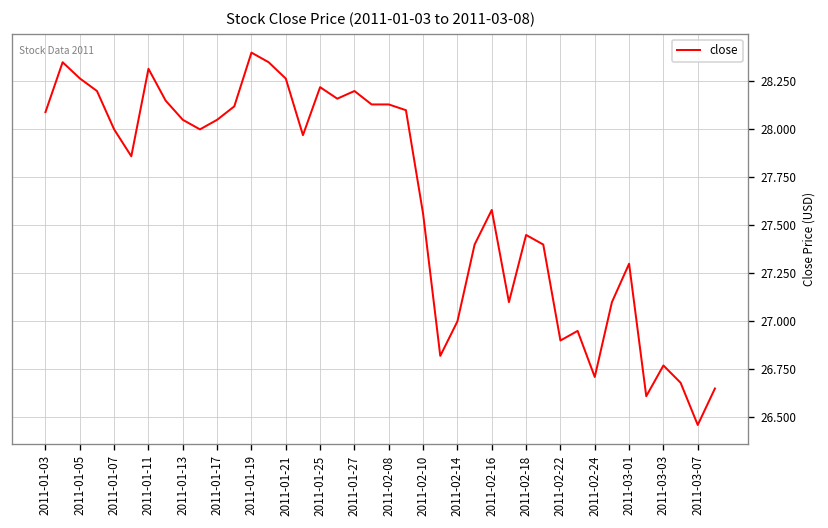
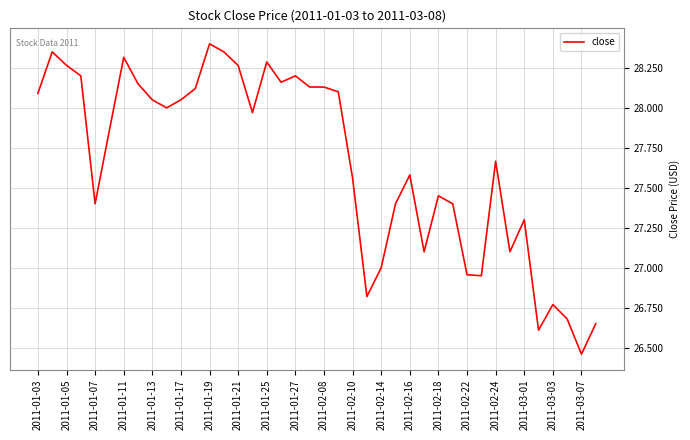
  {
    "2011-01-03": 28.09,
    "2011-01-05": 28.27,
-   "2011-01-07": 28.0,
+   "2011-01-07": 27.4,
    "2011-01-11": 28.32,
    "2011-01-13": 28.05,
    "2011-01-17": 28.05,
    "2011-01-19": 28.40,
    "2011-01-21": 28.26,
-   "2011-01-25": 28.22,
+   "2011-01-25": 28.29,
    "2011-01-27": 28.20,
    "2011-02-08": 28.13,
    "2011-02-10": 27.56,
    "2011-02-14": 27.00,
    "2011-02-16": 27.58,
    "2011-02-18": 27.45,
-   "2011-02-22": 26.90,
-   "2011-02-24": 26.71,
+   "2011-02-22": 26.96,
+   "2011-02-24": 27.67,
    "2011-03-01": 27.30,
    "2011-03-03": 26.77,
    "2011-03-07": 26.46
  }
